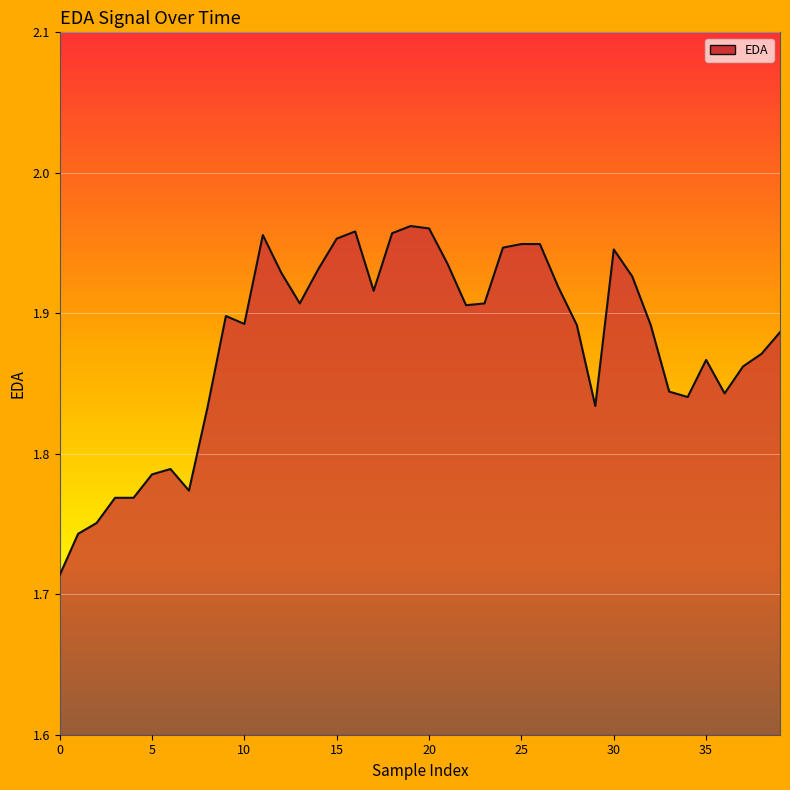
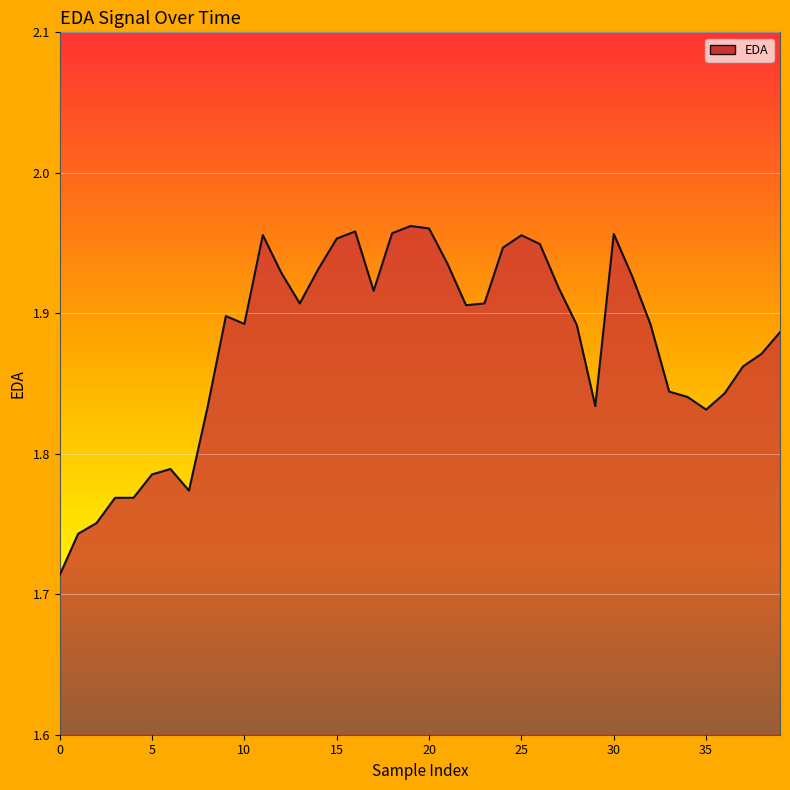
  {
    "0": 1.714,
    "5": 1.785,
    "10": 1.892,
    "15": 1.953,
    "20": 1.960,
-   "25": 1.949,
-   "30": 1.945,
-   "35": 1.867
+   "25": 1.956,
+   "30": 1.956,
+   "35": 1.831
  }
